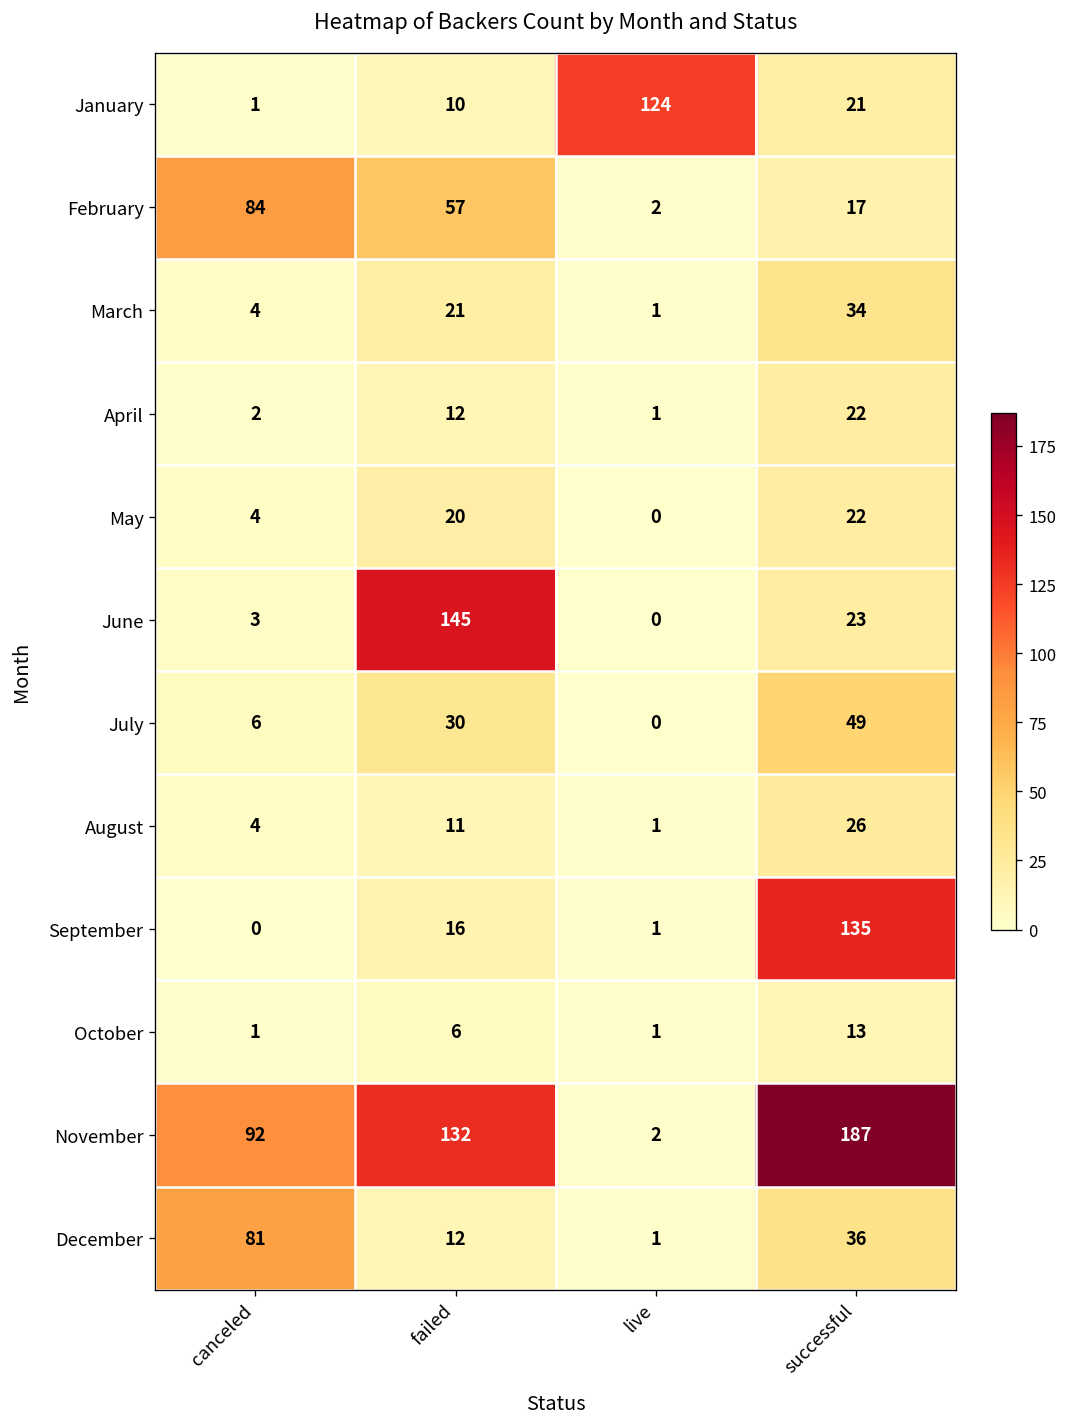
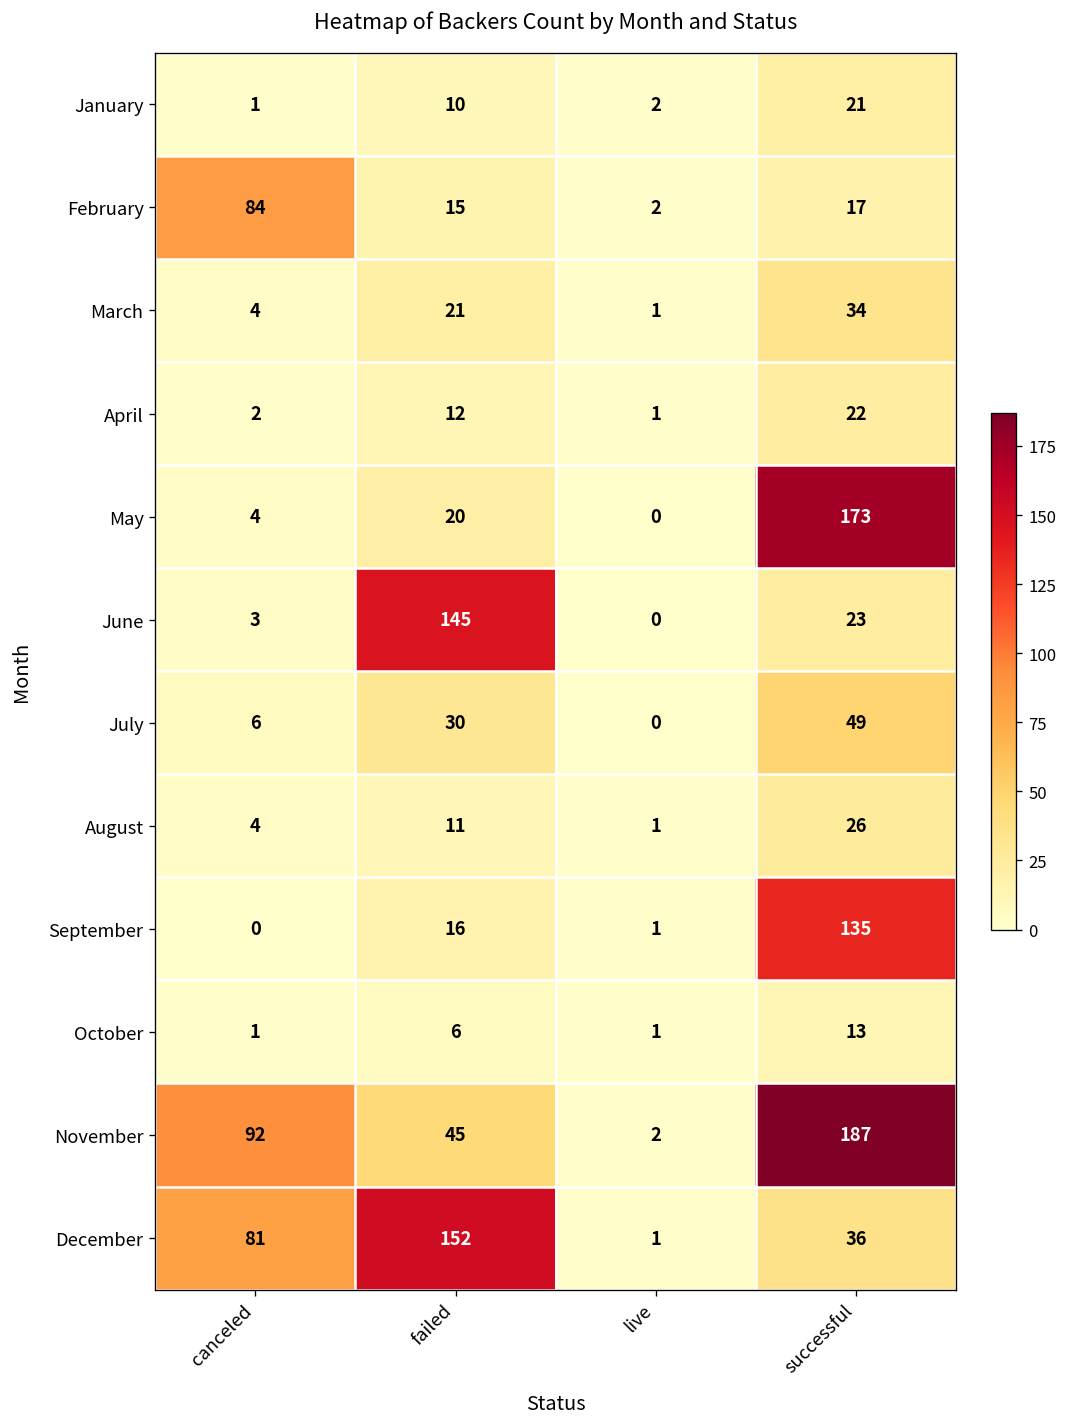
  {
    "January": {
      "canceled": 1,
      "failed": 10,
-     "live": 124,
+     "live": 2,
      "successful": 21
    },
    "February": {
      "canceled": 84,
-     "failed": 57,
+     "failed": 15,
      "live": 2,
      "successful": 17
    },
    "March": {
      "canceled": 4,
      "failed": 21,
      "live": 1,
      "successful": 34
    },
    "April": {
      "canceled": 2,
      "failed": 12,
      "live": 1,
      "successful": 22
    },
    "May": {
      "canceled": 4,
      "failed": 20,
      "live": 0,
-     "successful": 22
+     "successful": 173
    },
    "June": {
      "canceled": 3,
      "failed": 145,
      "live": 0,
      "successful": 23
    },
    "July": {
      "canceled": 6,
      "failed": 30,
      "live": 0,
      "successful": 49
    },
    "August": {
      "canceled": 4,
      "failed": 11,
      "live": 1,
      "successful": 26
    },
    "September": {
      "canceled": 0,
      "failed": 16,
      "live": 1,
      "successful": 135
    },
    "October": {
      "canceled": 1,
      "failed": 6,
      "live": 1,
      "successful": 13
    },
    "November": {
      "canceled": 92,
-     "failed": 132,
+     "failed": 45,
      "live": 2,
      "successful": 187
    },
    "December": {
      "canceled": 81,
-     "failed": 12,
+     "failed": 152,
      "live": 1,
      "successful": 36
    }
  }
